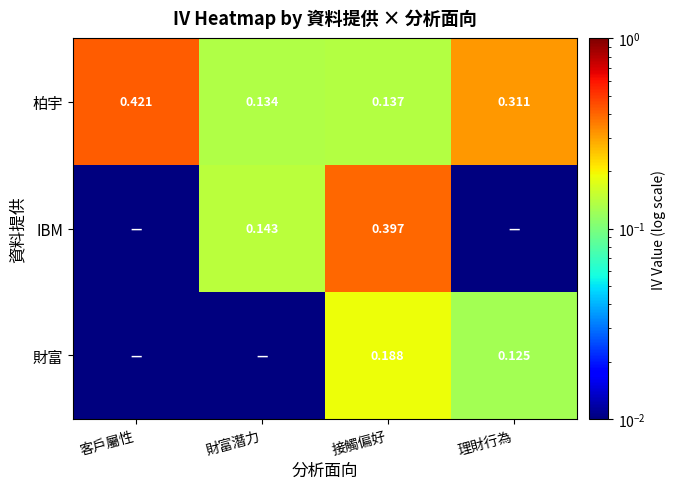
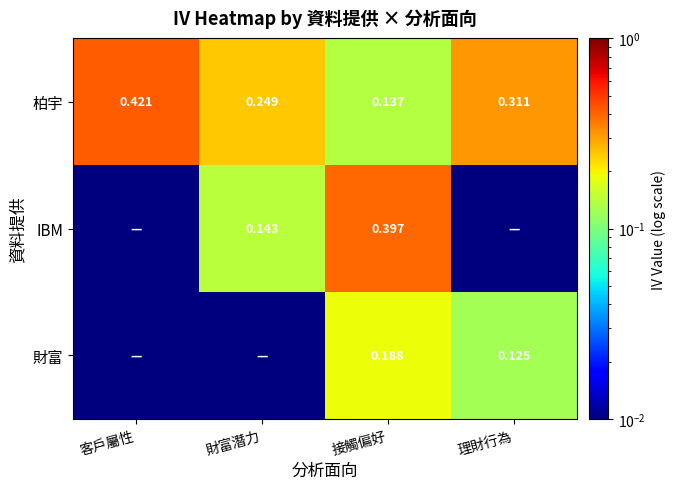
  {
    "柏宇": {
      "客戶屬性": 0.421,
-     "財富潛力": 0.134,
+     "財富潛力": 0.249,
      "接觸偏好": 0.137,
      "理財行為": 0.311
    },
    "IBM": {
      "財富潛力": 0.143,
      "接觸偏好": 0.397
    },
    "財富": {
      "接觸偏好": 0.188,
      "理財行為": 0.125
    }
  }
